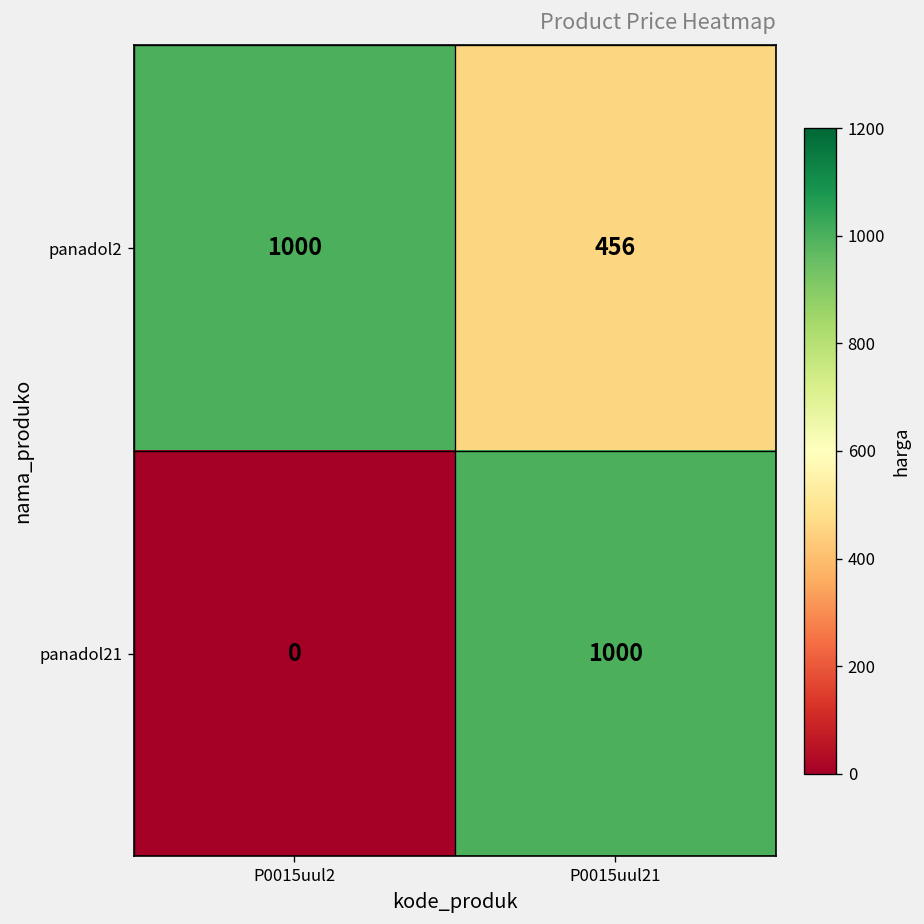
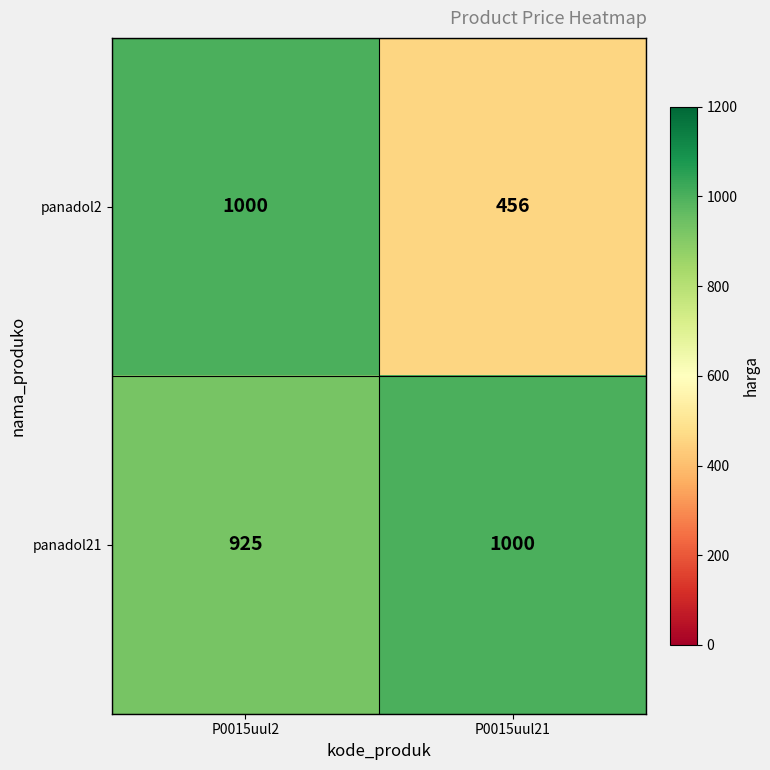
  {
    "panadol2": {
      "P0015uul2": 1000,
      "P0015uul21": 456
    },
    "panadol21": {
-     "P0015uul2": 0,
+     "P0015uul2": 925,
      "P0015uul21": 1000
    }
  }
